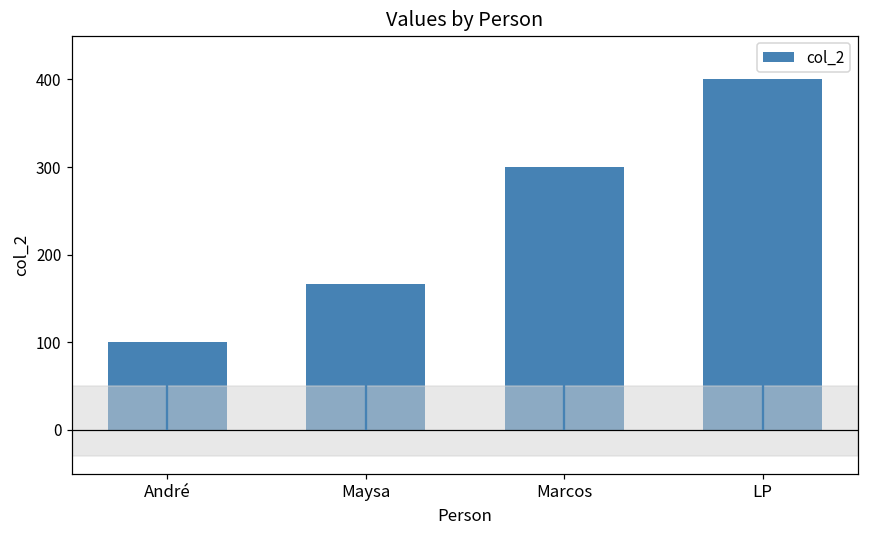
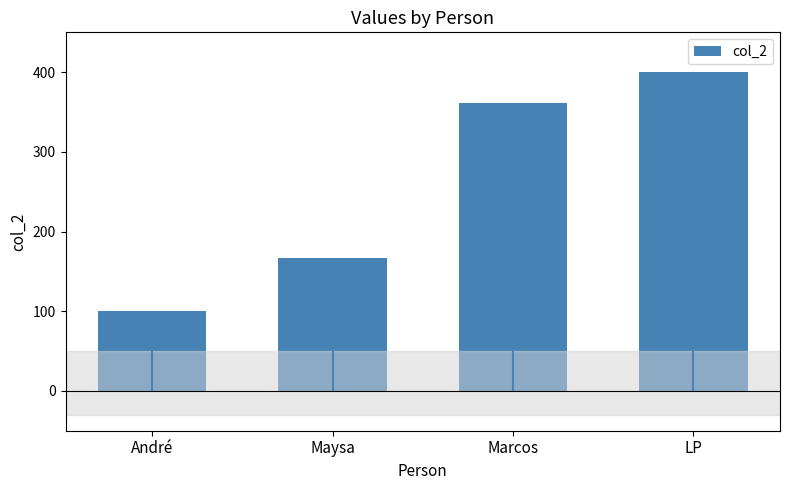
  {
    "André": 100,
    "Maysa": 170,
-   "Marcos": 300,
+   "Marcos": 360,
    "LP": 400
  }
